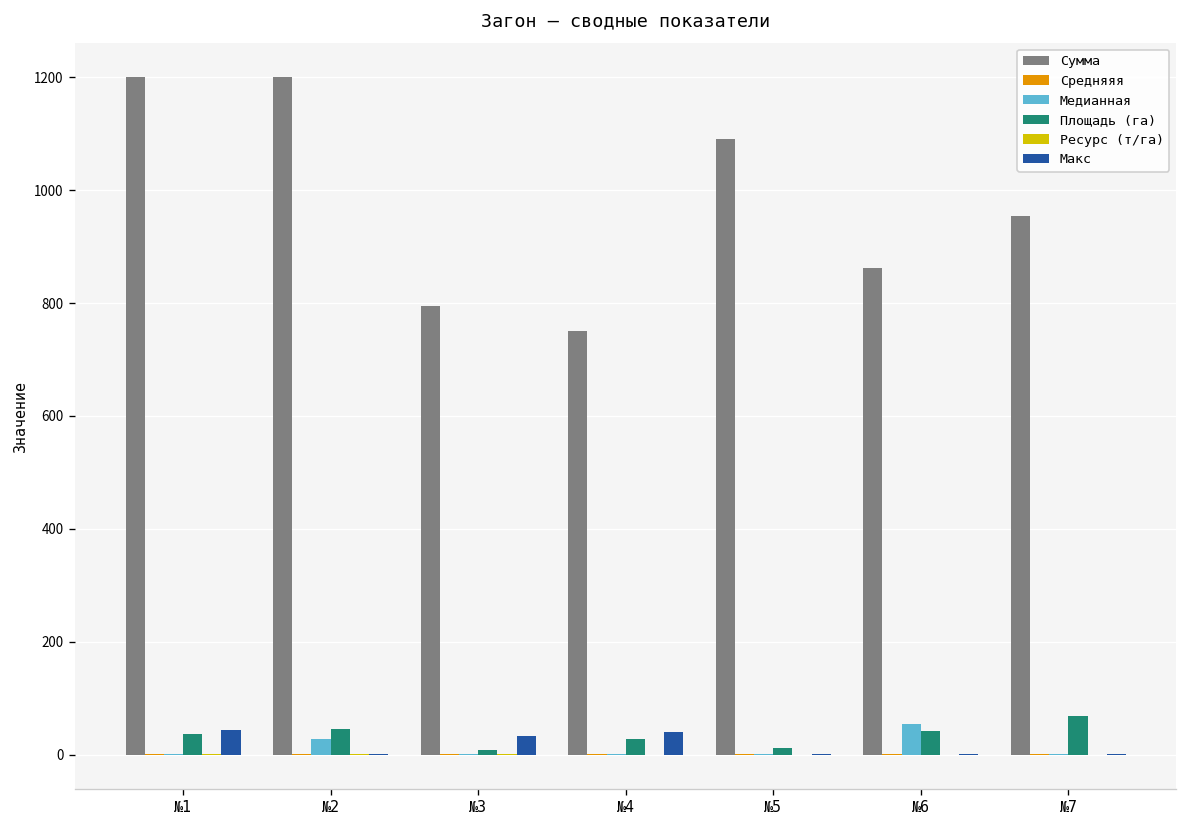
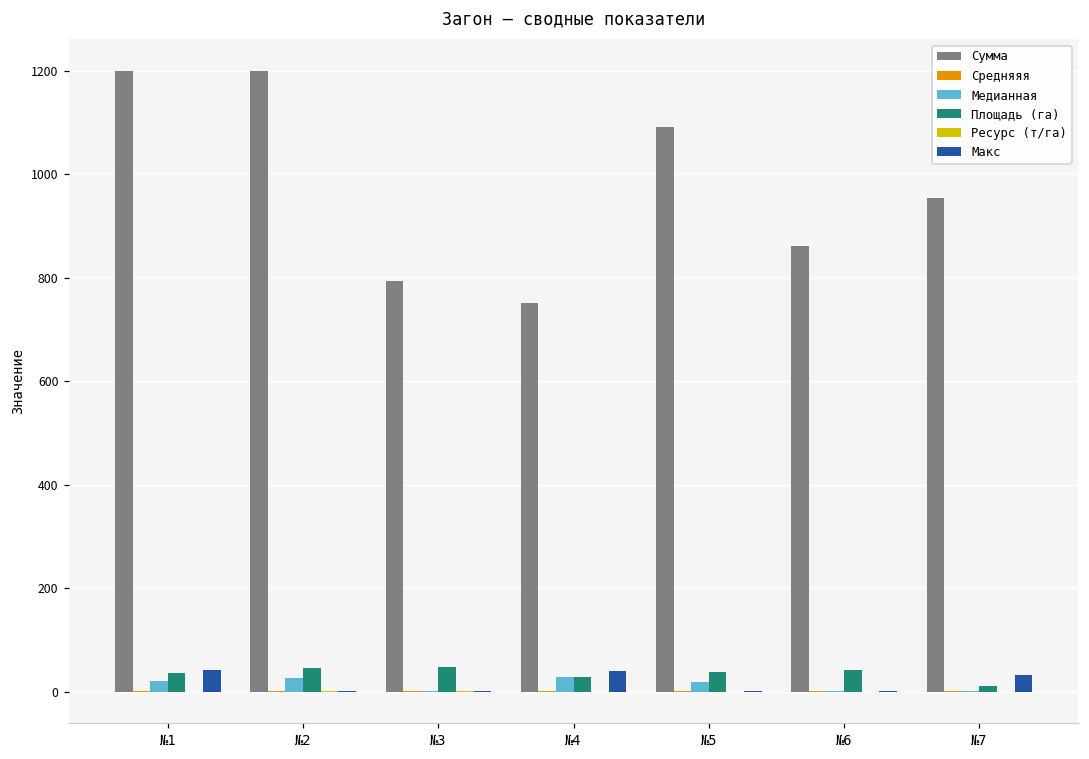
  {
    "Сумма": {
      "№1": 1200,
      "№2": 1200,
      "№3": 790,
      "№4": 750,
      "№5": 1090,
      "№6": 860,
      "№7": 950
    },
    "Медианная": {
-     "№1": 0,
+     "№1": 20,
      "№2": 30,
-     "№4": 0,
-     "№5": 0,
-     "№6": 60
+     "№4": 30,
+     "№5": 20,
+     "№6": 0
    },
    "Площадь (га)": {
      "№1": 40,
      "№2": 50,
-     "№3": 10,
+     "№3": 50,
      "№4": 30,
-     "№5": 10,
+     "№5": 40,
      "№6": 40,
-     "№7": 70
+     "№7": 10
    },
    "Макс": {
      "№1": 40,
-     "№3": 30,
+     "№3": 0,
      "№4": 40,
-     "№7": 0
+     "№7": 30
    }
  }
